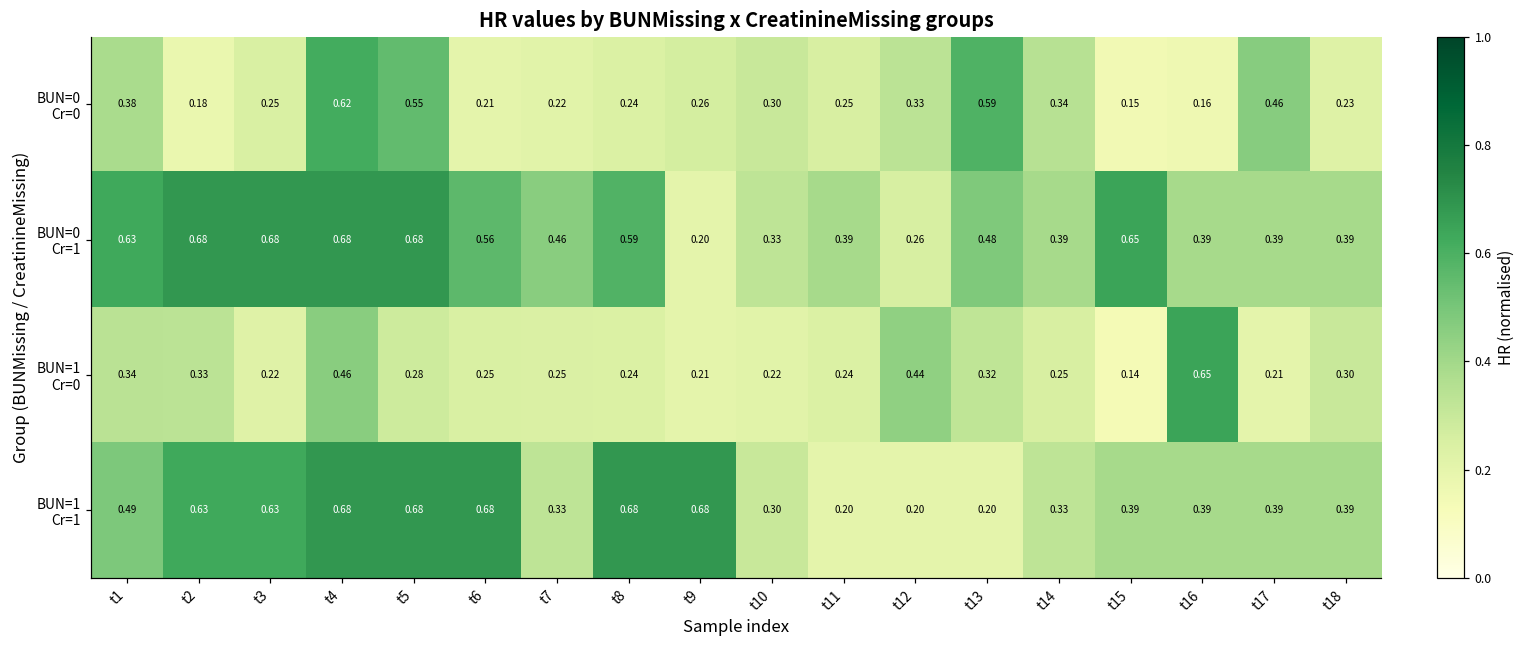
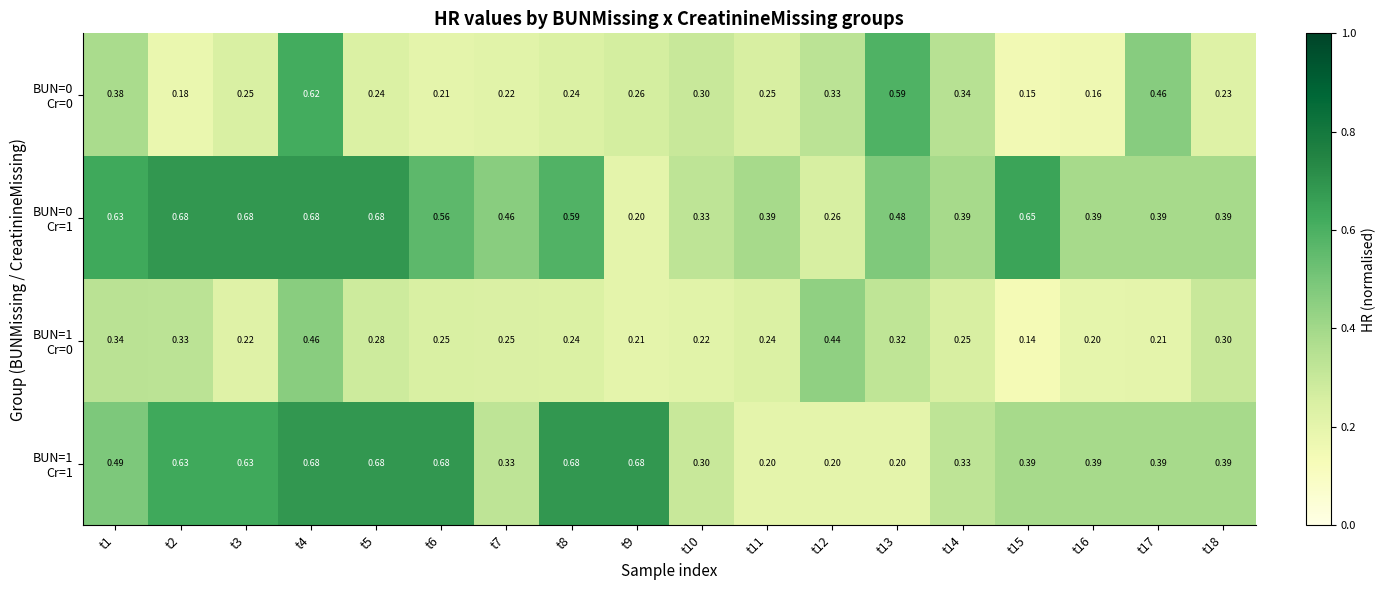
  {
    "BUN=0 Cr=0": {
      "t1": 0.38,
      "t2": 0.18,
      "t3": 0.25,
      "t4": 0.62,
-     "t5": 0.55,
+     "t5": 0.24,
      "t6": 0.21,
      "t7": 0.22,
      "t8": 0.24,
      "t9": 0.26,
      "t10": 0.30,
      "t11": 0.25,
      "t12": 0.33,
      "t13": 0.59,
      "t14": 0.34,
      "t15": 0.15,
      "t16": 0.16,
      "t17": 0.46,
      "t18": 0.23
    },
    "BUN=0 Cr=1": {
      "t1": 0.63,
      "t2": 0.68,
      "t3": 0.68,
      "t4": 0.68,
      "t5": 0.68,
      "t6": 0.56,
      "t7": 0.46,
      "t8": 0.59,
      "t9": 0.20,
      "t10": 0.33,
      "t11": 0.39,
      "t12": 0.26,
      "t13": 0.48,
      "t14": 0.39,
      "t15": 0.65,
      "t16": 0.39,
      "t17": 0.39,
      "t18": 0.39
    },
    "BUN=1 Cr=0": {
      "t1": 0.34,
      "t2": 0.33,
      "t3": 0.22,
      "t4": 0.46,
      "t5": 0.28,
      "t6": 0.25,
      "t7": 0.25,
      "t8": 0.24,
      "t9": 0.21,
      "t10": 0.22,
      "t11": 0.24,
      "t12": 0.44,
      "t13": 0.32,
      "t14": 0.25,
      "t15": 0.14,
-     "t16": 0.65,
+     "t16": 0.20,
      "t17": 0.21,
      "t18": 0.30
    },
    "BUN=1 Cr=1": {
      "t1": 0.49,
      "t2": 0.63,
      "t3": 0.63,
      "t4": 0.68,
      "t5": 0.68,
      "t6": 0.68,
      "t7": 0.33,
      "t8": 0.68,
      "t9": 0.68,
      "t10": 0.30,
      "t11": 0.20,
      "t12": 0.20,
      "t13": 0.20,
      "t14": 0.33,
      "t15": 0.39,
      "t16": 0.39,
      "t17": 0.39,
      "t18": 0.39
    }
  }
